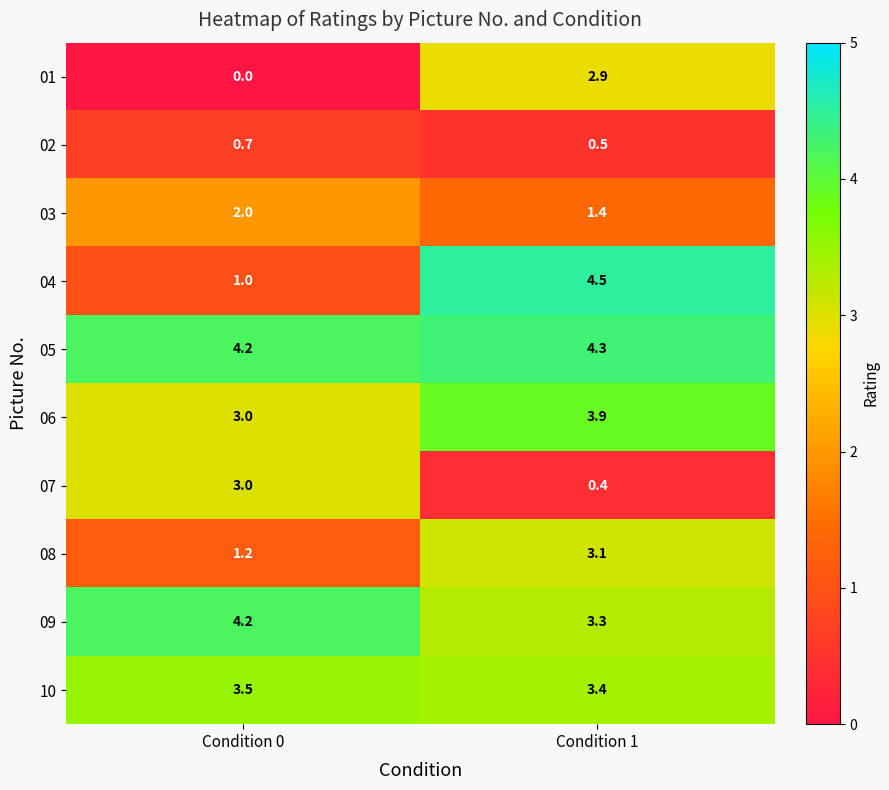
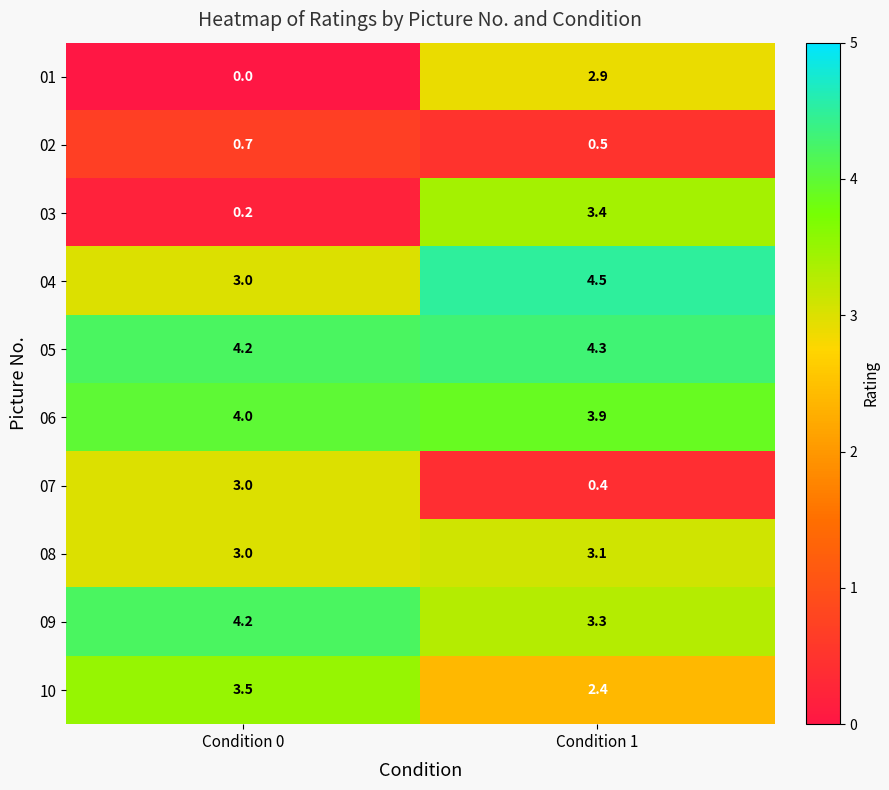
  {
    "01": {
      "Condition 0": 0.0,
      "Condition 1": 2.9
    },
    "02": {
      "Condition 0": 0.7,
      "Condition 1": 0.5
    },
    "03": {
-     "Condition 0": 2.0,
-     "Condition 1": 1.4
+     "Condition 0": 0.2,
+     "Condition 1": 3.4
    },
    "04": {
-     "Condition 0": 1.0,
+     "Condition 0": 3.0,
      "Condition 1": 4.5
    },
    "05": {
      "Condition 0": 4.2,
      "Condition 1": 4.3
    },
    "06": {
-     "Condition 0": 3.0,
+     "Condition 0": 4.0,
      "Condition 1": 3.9
    },
    "07": {
      "Condition 0": 3.0,
      "Condition 1": 0.4
    },
    "08": {
-     "Condition 0": 1.2,
+     "Condition 0": 3.0,
      "Condition 1": 3.1
    },
    "09": {
      "Condition 0": 4.2,
      "Condition 1": 3.3
    },
    "10": {
      "Condition 0": 3.5,
-     "Condition 1": 3.4
+     "Condition 1": 2.4
    }
  }
